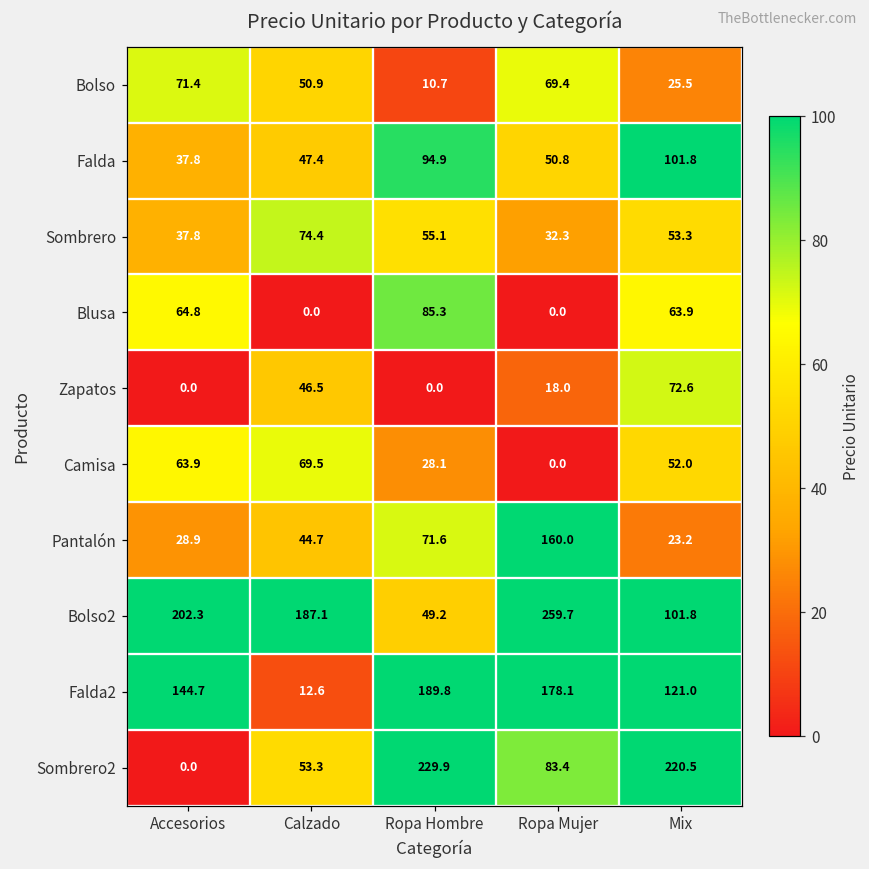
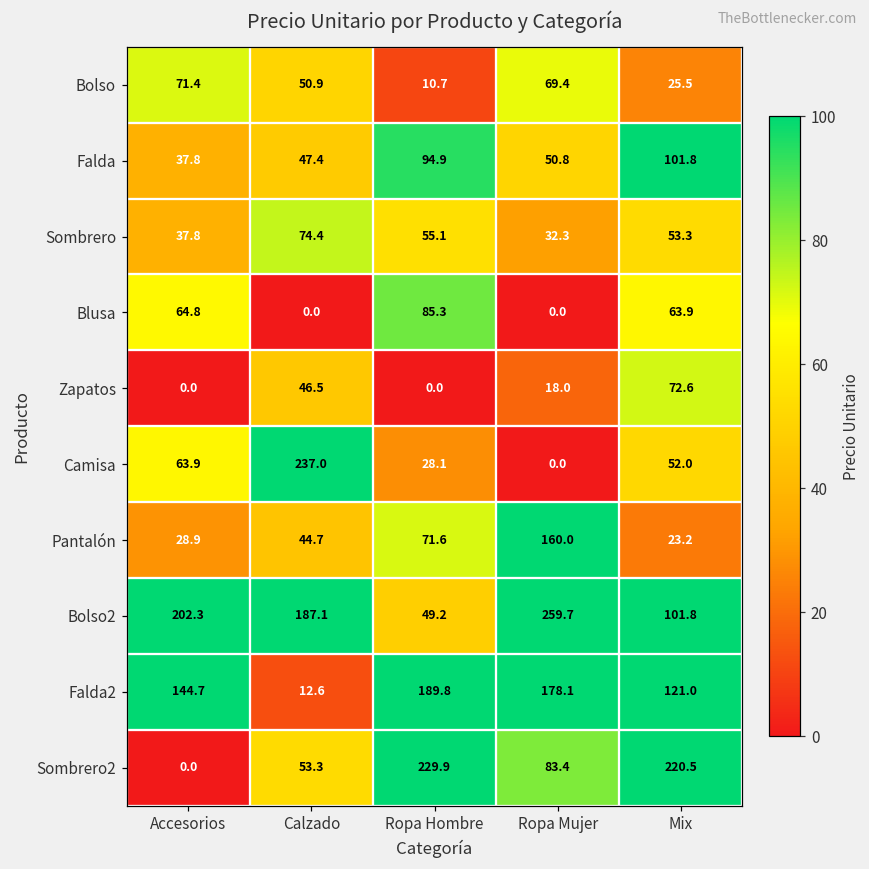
  {
    "Bolso": {
      "Accesorios": 71.4,
      "Calzado": 50.9,
      "Ropa Hombre": 10.7,
      "Ropa Mujer": 69.4,
      "Mix": 25.5
    },
    "Falda": {
      "Accesorios": 37.8,
      "Calzado": 47.4,
      "Ropa Hombre": 94.9,
      "Ropa Mujer": 50.8,
      "Mix": 101.8
    },
    "Sombrero": {
      "Accesorios": 37.8,
      "Calzado": 74.4,
      "Ropa Hombre": 55.1,
      "Ropa Mujer": 32.3,
      "Mix": 53.3
    },
    "Blusa": {
      "Accesorios": 64.8,
      "Calzado": 0.0,
      "Ropa Hombre": 85.3,
      "Ropa Mujer": 0.0,
      "Mix": 63.9
    },
    "Zapatos": {
      "Accesorios": 0.0,
      "Calzado": 46.5,
      "Ropa Hombre": 0.0,
      "Ropa Mujer": 18.0,
      "Mix": 72.6
    },
    "Camisa": {
      "Accesorios": 63.9,
-     "Calzado": 69.5,
+     "Calzado": 237.0,
      "Ropa Hombre": 28.1,
      "Ropa Mujer": 0.0,
      "Mix": 52.0
    },
    "Pantalón": {
      "Accesorios": 28.9,
      "Calzado": 44.7,
      "Ropa Hombre": 71.6,
      "Ropa Mujer": 160.0,
      "Mix": 23.2
    },
    "Bolso2": {
      "Accesorios": 202.3,
      "Calzado": 187.1,
      "Ropa Hombre": 49.2,
      "Ropa Mujer": 259.7,
      "Mix": 101.8
    },
    "Falda2": {
      "Accesorios": 144.7,
      "Calzado": 12.6,
      "Ropa Hombre": 189.8,
      "Ropa Mujer": 178.1,
      "Mix": 121.0
    },
    "Sombrero2": {
      "Accesorios": 0.0,
      "Calzado": 53.3,
      "Ropa Hombre": 229.9,
      "Ropa Mujer": 83.4,
      "Mix": 220.5
    }
  }
